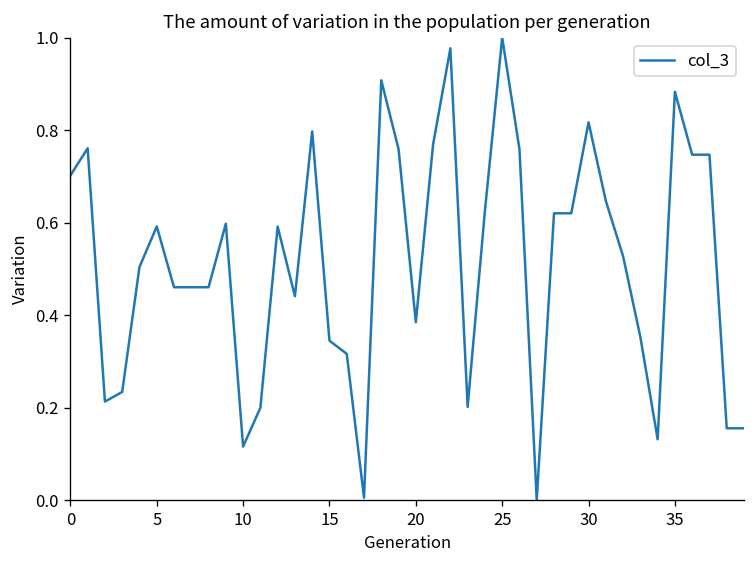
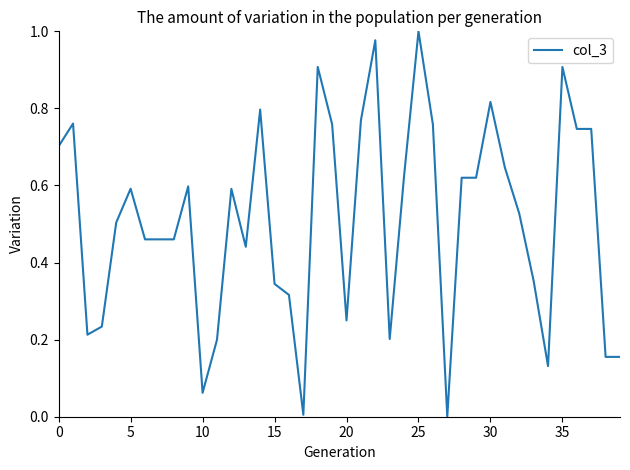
  {
    "0": 0.70,
    "5": 0.59,
-   "10": 0.12,
+   "10": 0.06,
    "15": 0.34,
-   "20": 0.38,
+   "20": 0.25,
    "25": 1.00,
    "30": 0.82,
-   "35": 0.88
+   "35": 0.91
  }
